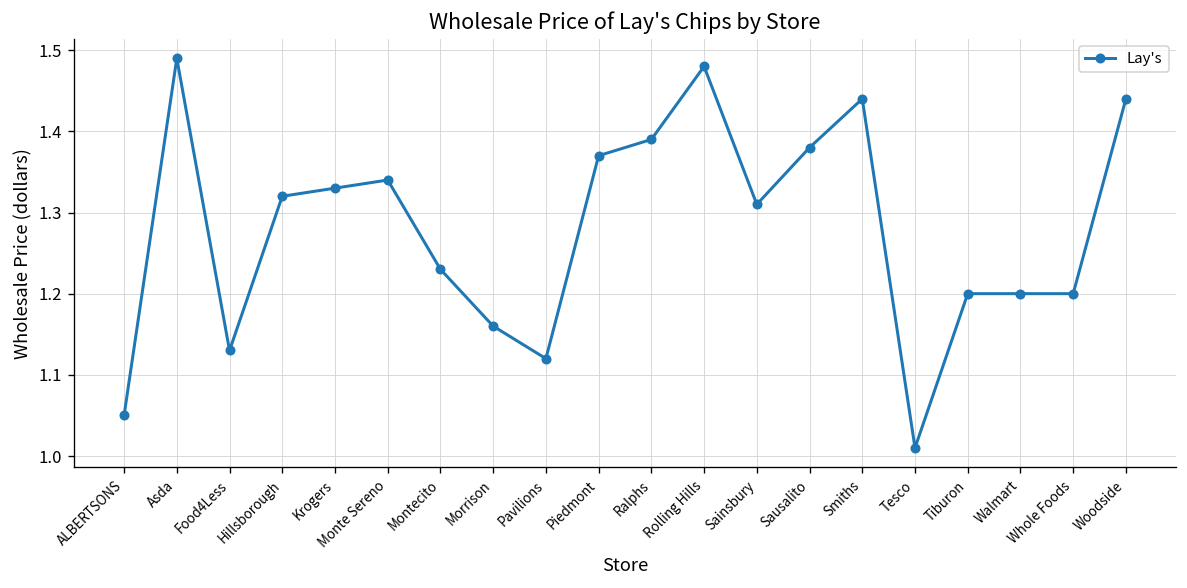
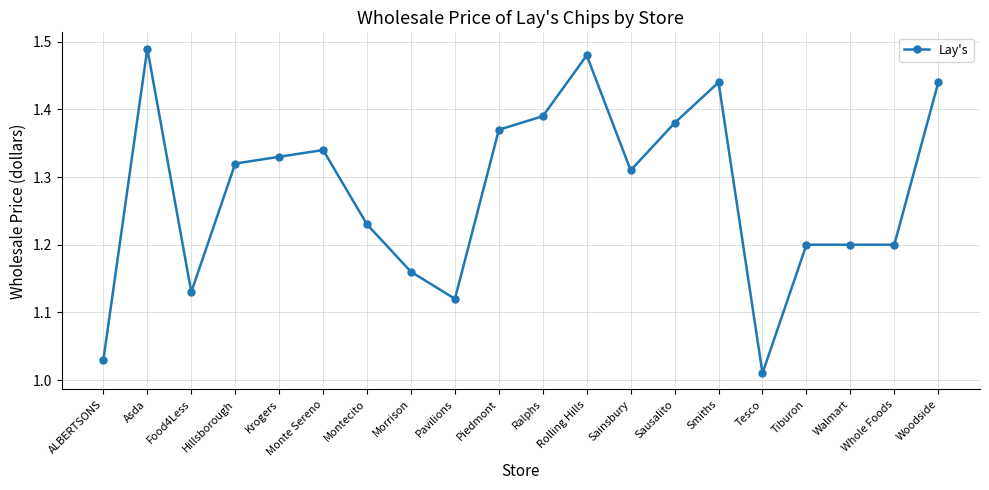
  {
-   "ALBERTSONS": 1.05,
+   "ALBERTSONS": 1.03,
    "Asda": 1.49,
    "Food4Less": 1.13,
    "Hillsborough": 1.32,
    "Krogers": 1.33,
    "Monte Sereno": 1.34,
    "Montecito": 1.23,
    "Morrison": 1.16,
    "Pavilions": 1.12,
    "Piedmont": 1.37,
    "Ralphs": 1.39,
    "Rolling Hills": 1.48,
    "Sainsbury": 1.31,
    "Sausalito": 1.38,
    "Smiths": 1.44,
    "Tesco": 1.01,
    "Tiburon": 1.20,
    "Walmart": 1.20,
    "Whole Foods": 1.20,
    "Woodside": 1.44
  }
